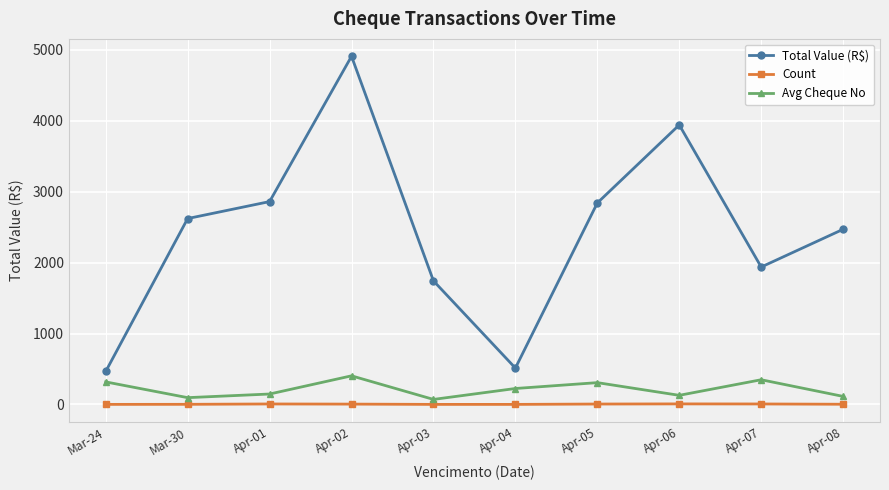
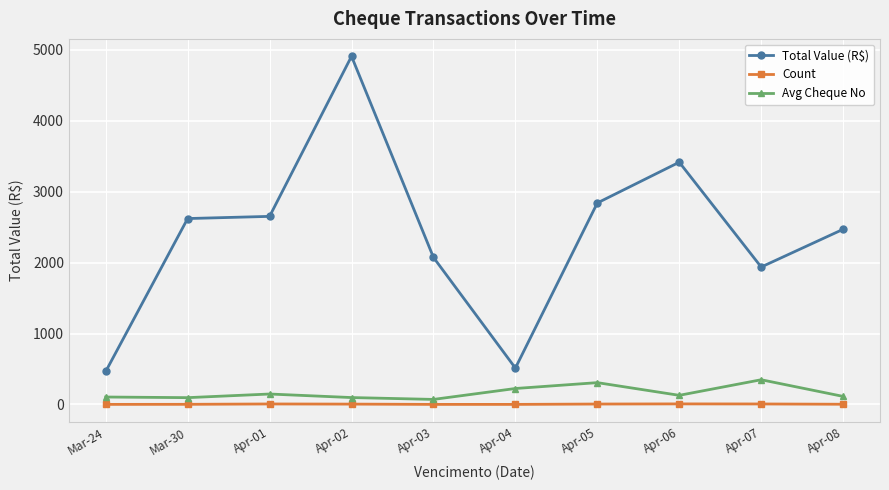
  {
    "Total Value (R$)": {
      "Mar-24": 500,
      "Mar-30": 2600,
-     "Apr-01": 2900,
+     "Apr-01": 2700,
      "Apr-02": 4900,
-     "Apr-03": 1700,
+     "Apr-03": 2100,
      "Apr-04": 500,
      "Apr-05": 2800,
-     "Apr-06": 3900,
+     "Apr-06": 3400,
      "Apr-07": 1900,
      "Apr-08": 2500
    },
    "Count": {
      "Mar-24": 0,
      "Mar-30": 0,
      "Apr-01": 0,
      "Apr-02": 0,
      "Apr-03": 0,
      "Apr-04": 0,
      "Apr-05": 0,
      "Apr-06": 0,
      "Apr-07": 0,
      "Apr-08": 0
    },
    "Avg Cheque No": {
-     "Mar-24": 300,
+     "Mar-24": 100,
      "Mar-30": 100,
      "Apr-01": 100,
-     "Apr-02": 400,
+     "Apr-02": 100,
      "Apr-03": 100,
      "Apr-04": 200,
      "Apr-05": 300,
      "Apr-06": 100,
      "Apr-07": 300,
      "Apr-08": 100
    }
  }
